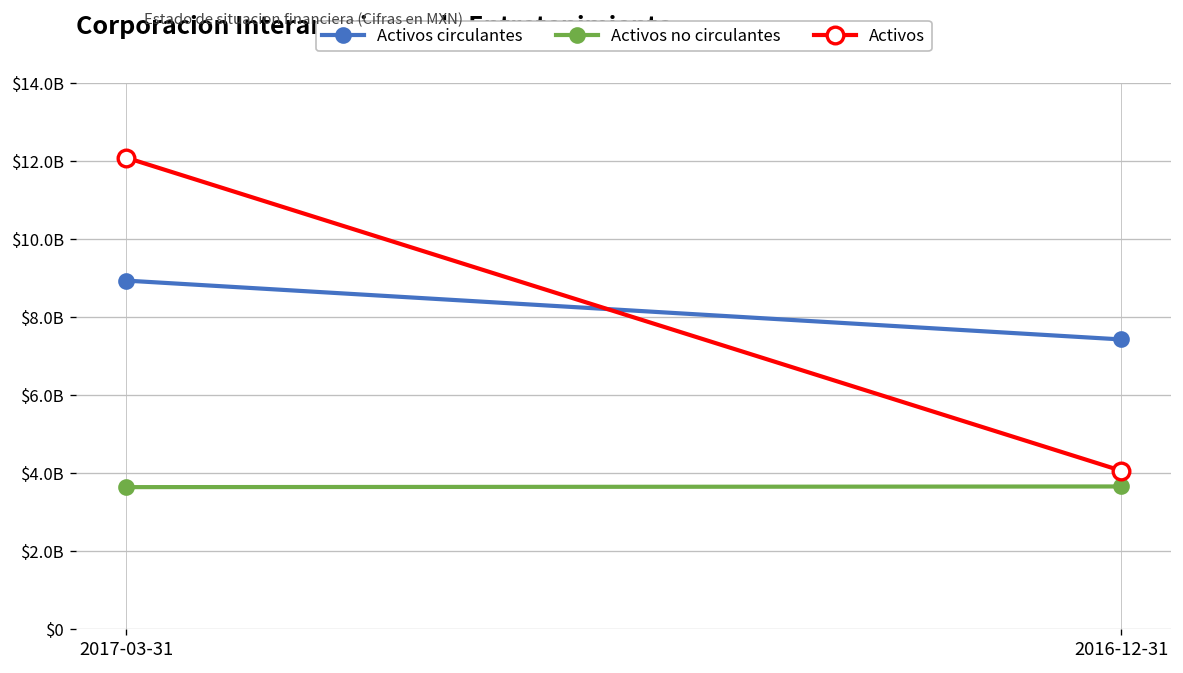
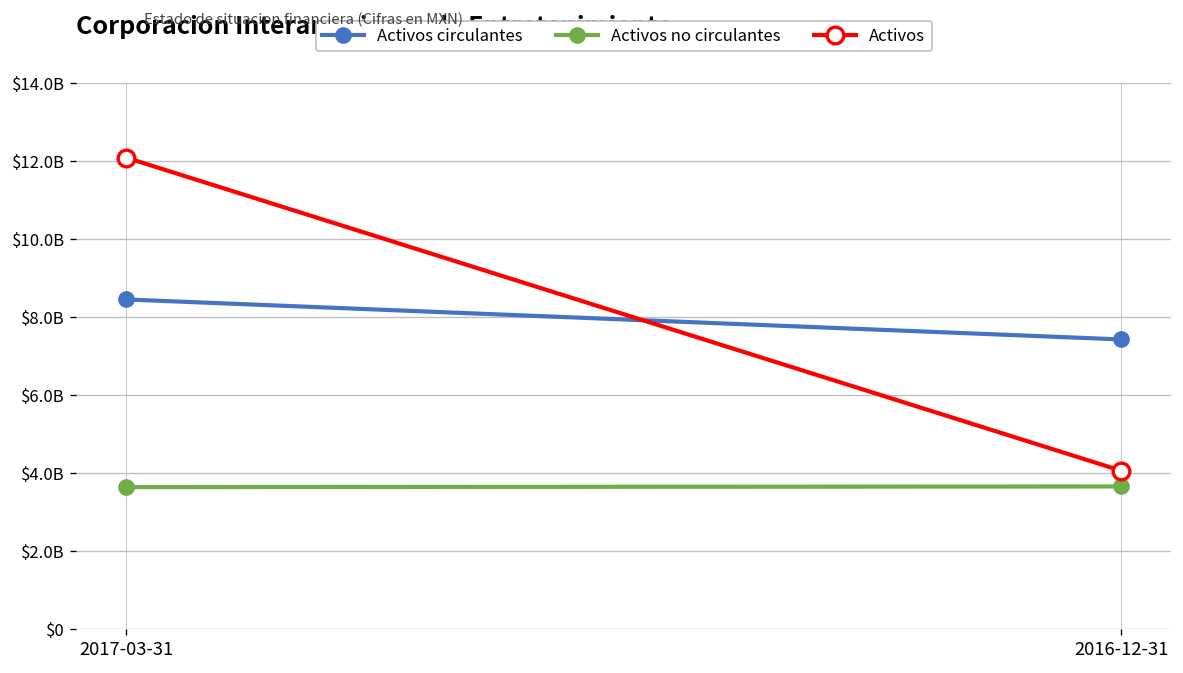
  {
    "Activos circulantes": {
-     "2017-03-31": "$8900000000",
+     "2017-03-31": "$8500000000",
      "2016-12-31": "$7400000000"
    },
    "Activos no circulantes": {
      "2017-03-31": "$3600000000",
      "2016-12-31": "$3700000000"
    },
    "Activos": {
      "2017-03-31": "$12100000000",
      "2016-12-31": "$4100000000"
    }
  }
